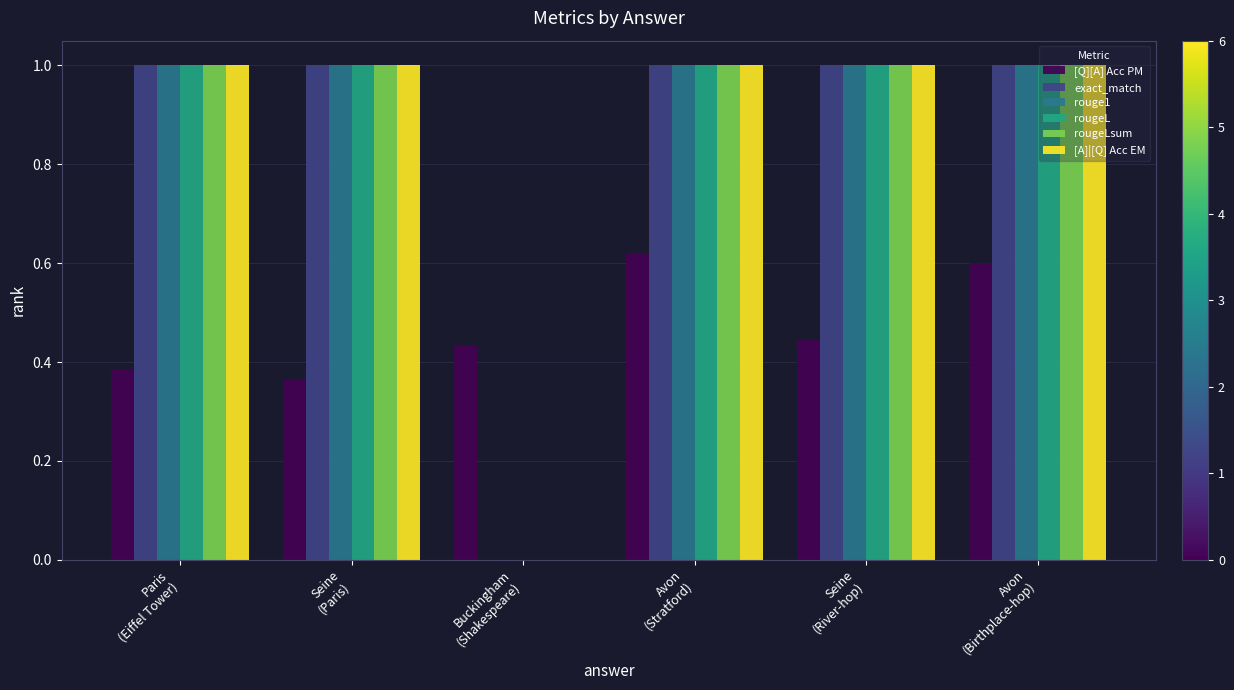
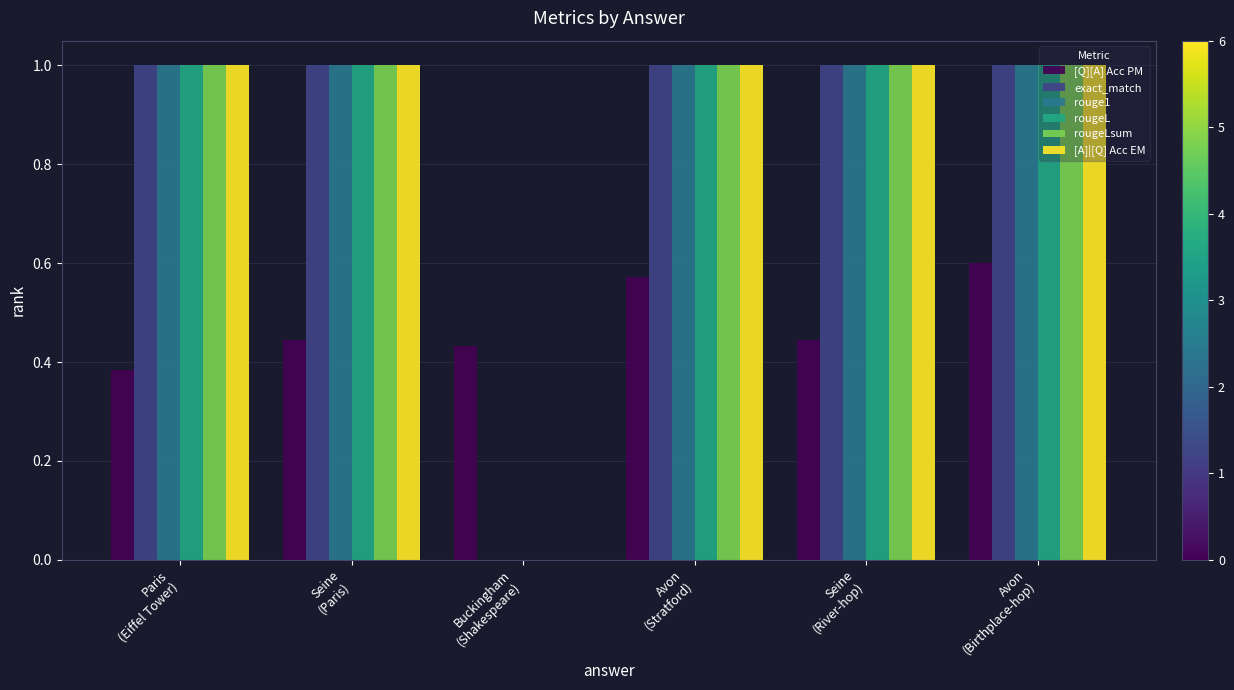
  {
    "[Q][A] Acc PM": {
      "Paris (Eiffel Tower)": 0.38,
-     "Seine (Paris)": 0.36,
+     "Seine (Paris)": 0.44,
      "Buckingham (Shakespeare)": 0.43,
-     "Avon (Stratford)": 0.62,
+     "Avon (Stratford)": 0.57,
      "Seine (River-hop)": 0.44,
      "Avon (Birthplace-hop)": 0.60
    },
    "rougeLsum": {
      "Paris (Eiffel Tower)": 1.00,
      "Seine (Paris)": 1.00,
      "Buckingham (Shakespeare)": 0.00,
      "Avon (Stratford)": 1.00,
      "Seine (River-hop)": 1.00
    },
    "[A]|[Q] Acc EM": {
      "Paris (Eiffel Tower)": 1.00,
      "Seine (Paris)": 1.00,
      "Buckingham (Shakespeare)": 0.00,
      "Avon (Stratford)": 1.00,
      "Seine (River-hop)": 1.00
    }
  }
